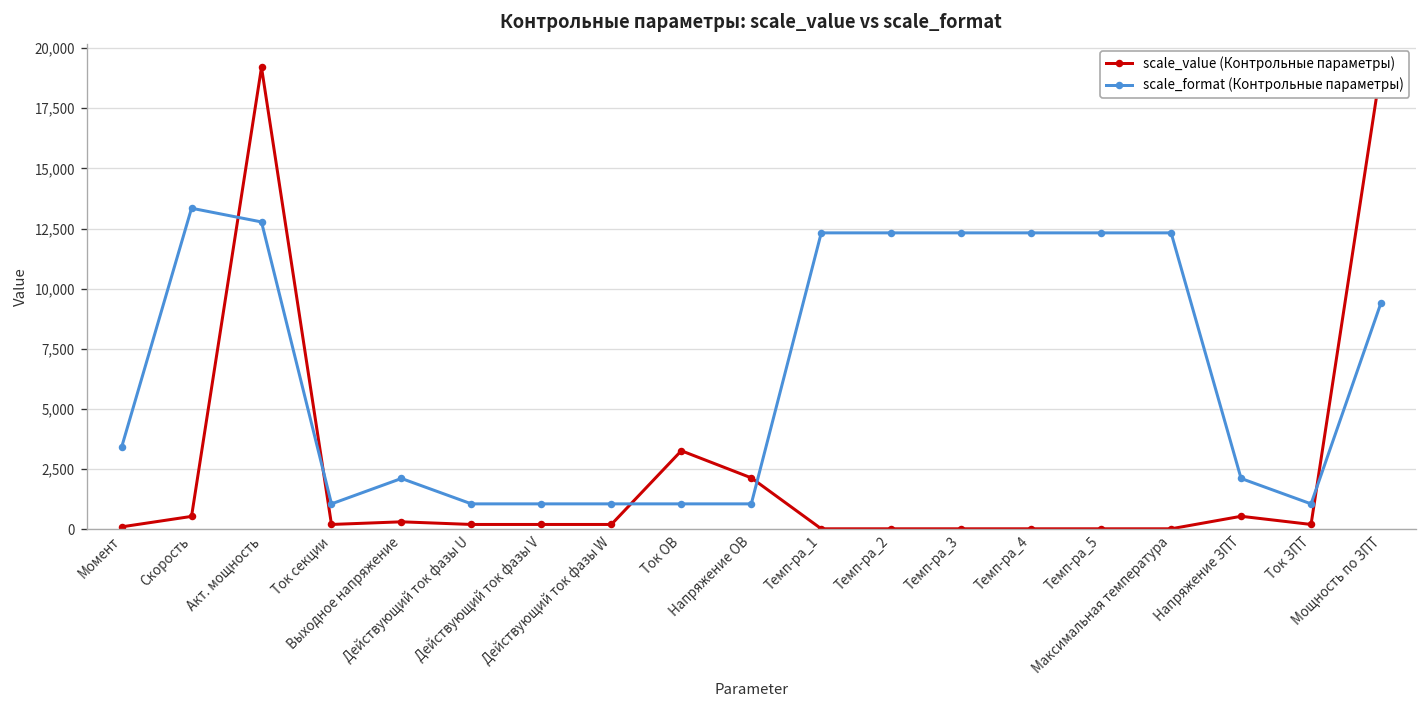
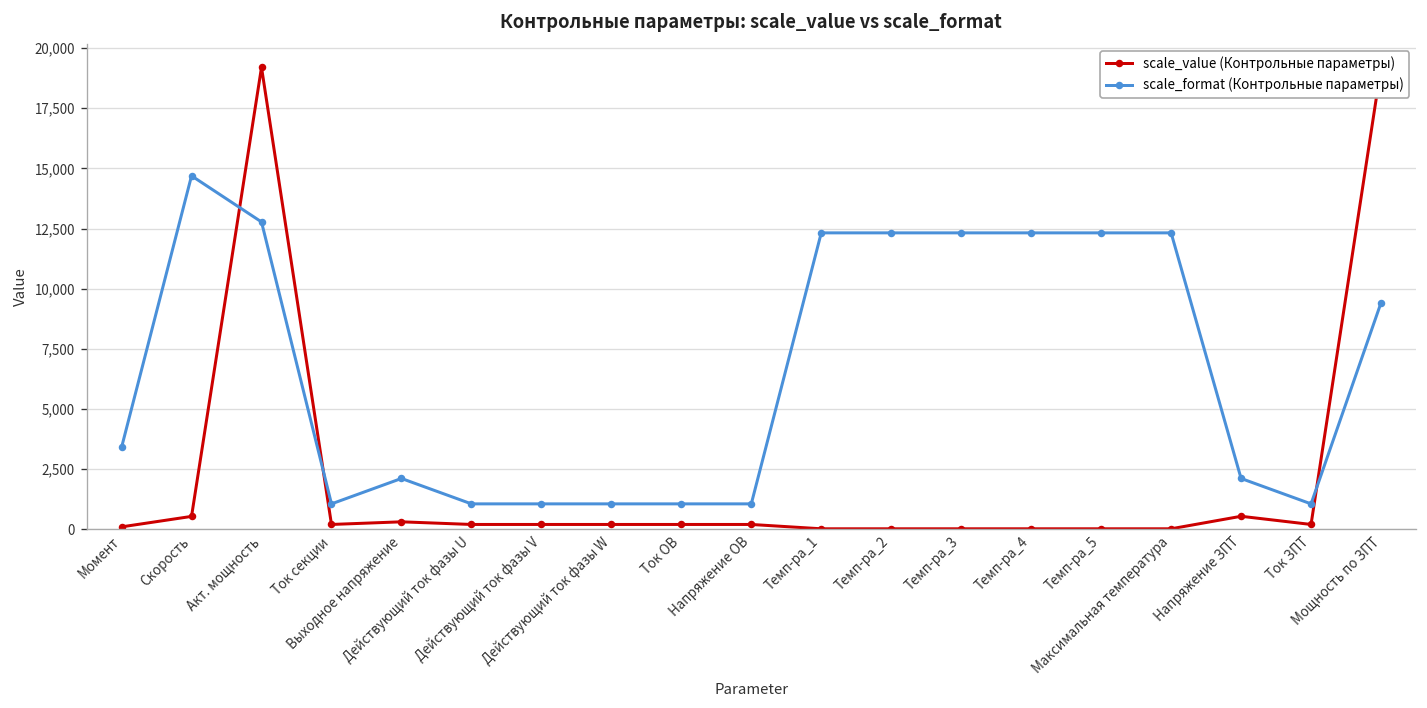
  {
    "scale_value (Контрольные параметры)": {
      "Момент": "100",
      "Скорость": "500",
      "Акт. мощность": "19,200",
      "Ток секции": "200",
      "Выходное напряжение": "300",
      "Действующий ток фазы U": "200",
      "Действующий ток фазы V": "200",
      "Действующий ток фазы W": "200",
-     "Ток ОВ": "3,300",
-     "Напряжение ОВ": "2,100",
+     "Ток ОВ": "200",
+     "Напряжение ОВ": "200",
      "Темп-ра_1": "0",
      "Темп-ра_2": "0",
      "Темп-ра_3": "0",
      "Темп-ра_4": "0",
      "Темп-ра_5": "0",
      "Максимальная температура": "0",
      "Напряжение ЗПТ": "500",
      "Ток ЗПТ": "200"
    },
    "scale_format (Контрольные параметры)": {
      "Момент": "3,400",
-     "Скорость": "13,300",
+     "Скорость": "14,700",
      "Акт. мощность": "12,800",
      "Ток секции": "1,100",
      "Выходное напряжение": "2,100",
      "Действующий ток фазы U": "1,100",
      "Действующий ток фазы V": "1,100",
      "Действующий ток фазы W": "1,100",
      "Ток ОВ": "1,100",
      "Напряжение ОВ": "1,100",
      "Темп-ра_1": "12,300",
      "Темп-ра_2": "12,300",
      "Темп-ра_3": "12,300",
      "Темп-ра_4": "12,300",
      "Темп-ра_5": "12,300",
      "Максимальная температура": "12,300",
      "Напряжение ЗПТ": "2,100",
      "Ток ЗПТ": "1,100",
      "Мощность по ЗПТ": "9,400"
    }
  }
